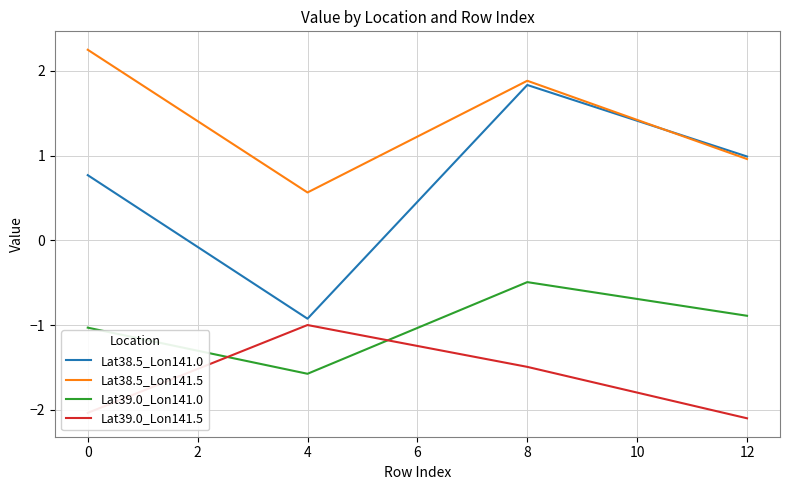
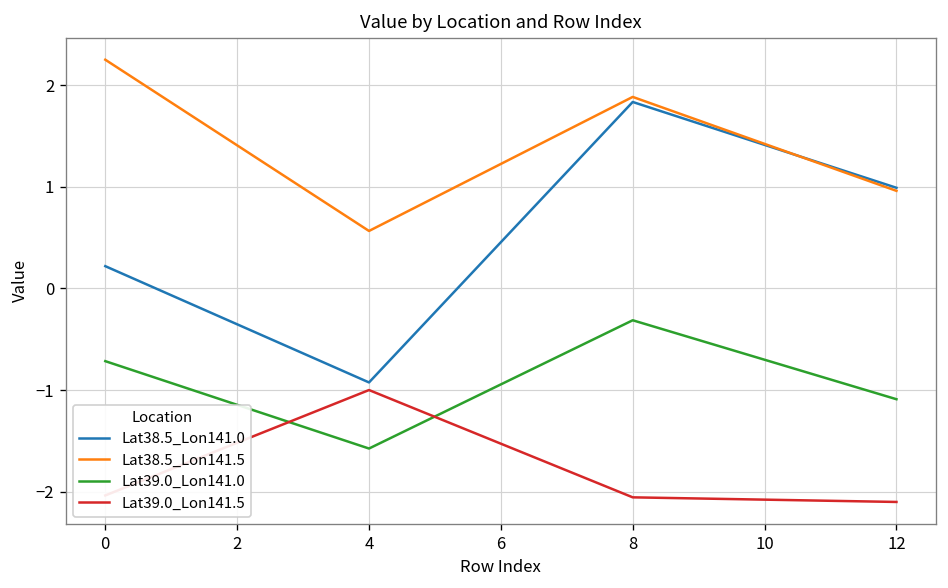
  {
    "Lat38.5_Lon141.0": {
-     "0": 0.8,
+     "0": 0.2,
      "4": -0.9,
      "8": 1.8
    },
    "Lat38.5_Lon141.5": {
      "0": 2.3,
      "4": 0.6,
      "8": 1.9
    },
    "Lat39.0_Lon141.0": {
-     "0": -1.0,
+     "0": -0.7,
      "4": -1.6,
-     "8": -0.5,
-     "12": -0.9
+     "8": -0.3,
+     "12": -1.1
    },
    "Lat39.0_Lon141.5": {
      "4": -1.0,
-     "8": -1.5,
+     "8": -2.1,
      "12": -2.1
    }
  }
